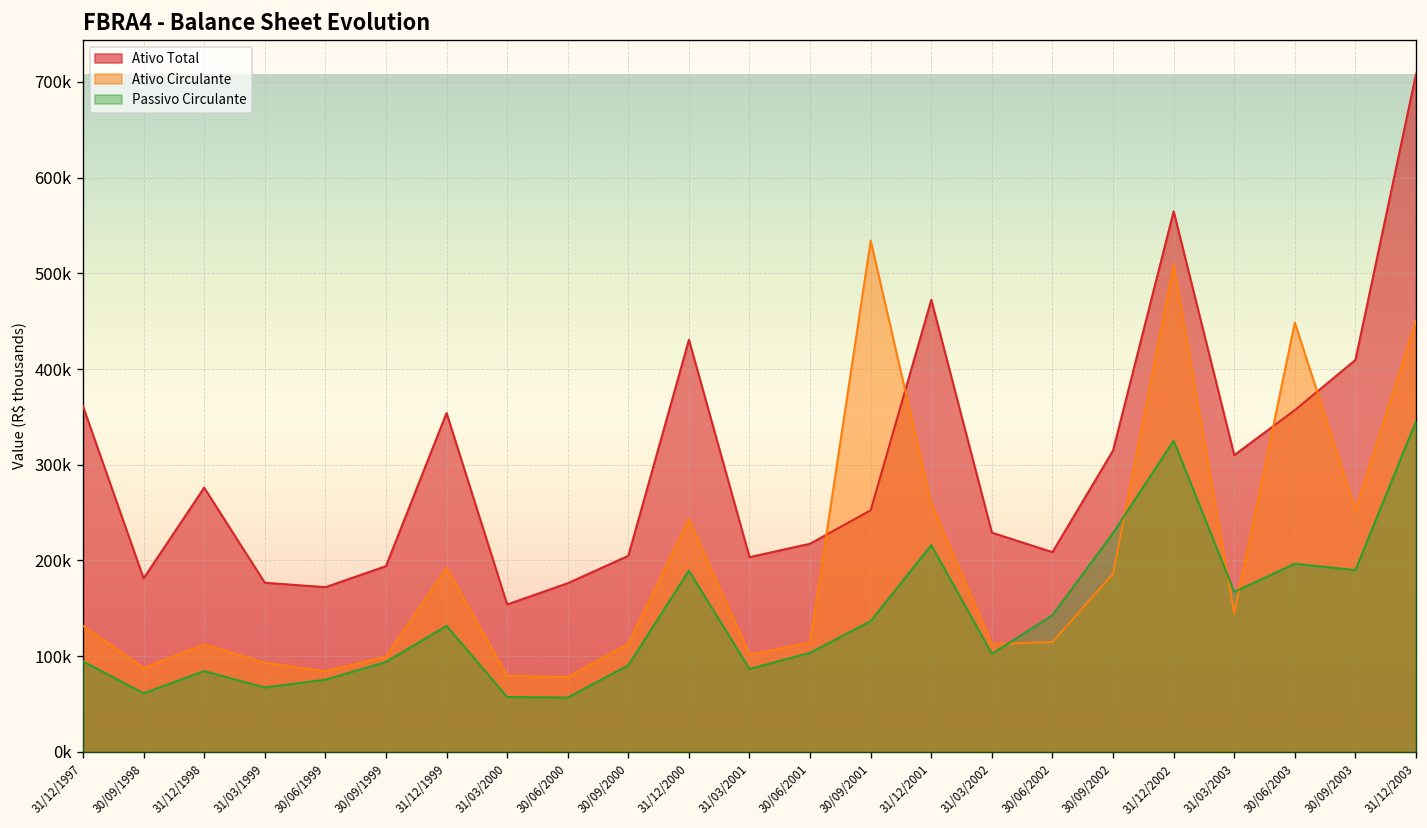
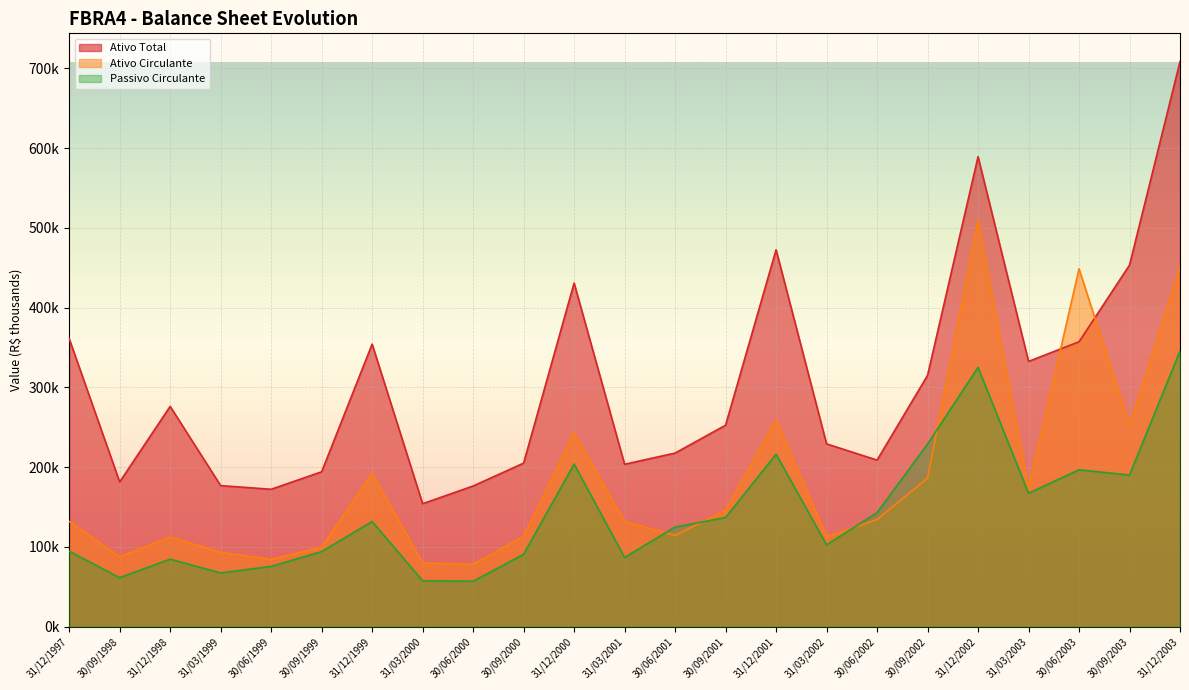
  {
    "Ativo Total": {
      "31/12/1997": 360000,
      "30/09/1998": 180000,
      "31/12/1998": 280000,
      "31/03/1999": 180000,
      "30/06/1999": 170000,
      "30/09/1999": 190000,
      "31/12/1999": 350000,
      "31/03/2000": 150000,
      "30/06/2000": 180000,
      "30/09/2000": 200000,
      "31/12/2000": 430000,
      "31/03/2001": 200000,
      "30/06/2001": 220000,
      "30/09/2001": 250000,
      "31/12/2001": 470000,
      "31/03/2002": 230000,
      "30/06/2002": 210000,
      "30/09/2002": 310000,
-     "31/12/2002": 560000,
-     "31/03/2003": 310000,
+     "31/12/2002": 590000,
+     "31/03/2003": 330000,
      "30/06/2003": 360000,
-     "30/09/2003": 410000,
+     "30/09/2003": 450000,
      "31/12/2003": 710000
    },
    "Ativo Circulante": {
      "31/12/1997": 130000,
      "30/09/1998": 90000,
      "31/12/1998": 110000,
      "31/03/1999": 90000,
      "30/06/1999": 80000,
      "30/09/1999": 100000,
      "31/12/1999": 190000,
      "31/03/2000": 80000,
      "30/06/2000": 80000,
      "30/09/2000": 110000,
      "31/12/2000": 240000,
-     "31/03/2001": 100000,
+     "31/03/2001": 130000,
      "30/06/2001": 110000,
-     "30/09/2001": 530000,
+     "30/09/2001": 150000,
      "31/12/2001": 260000,
      "31/03/2002": 110000,
-     "30/06/2002": 110000,
+     "30/06/2002": 130000,
      "30/09/2002": 190000,
      "31/12/2002": 510000,
-     "31/03/2003": 140000,
+     "31/03/2003": 170000,
      "30/06/2003": 450000,
      "30/09/2003": 250000,
      "31/12/2003": 450000
    },
    "Passivo Circulante": {
      "31/12/1997": 90000,
      "30/09/1998": 60000,
      "31/12/1998": 80000,
      "31/03/1999": 70000,
      "30/06/1999": 80000,
      "30/09/1999": 90000,
      "31/12/1999": 130000,
      "31/03/2000": 60000,
      "30/06/2000": 60000,
      "30/09/2000": 90000,
-     "31/12/2000": 190000,
+     "31/12/2000": 200000,
      "31/03/2001": 90000,
-     "30/06/2001": 100000,
+     "30/06/2001": 120000,
      "30/09/2001": 140000,
      "31/12/2001": 220000,
      "31/03/2002": 100000,
      "30/06/2002": 140000,
      "30/09/2002": 230000,
      "31/12/2002": 330000,
      "31/03/2003": 170000,
      "30/06/2003": 200000,
      "30/09/2003": 190000,
      "31/12/2003": 350000
    }
  }
